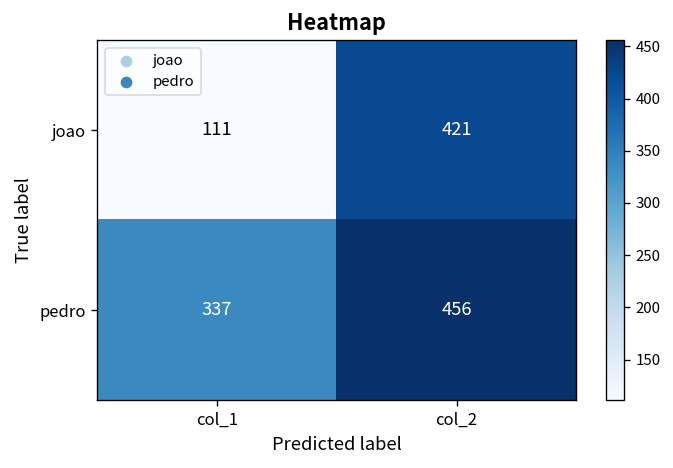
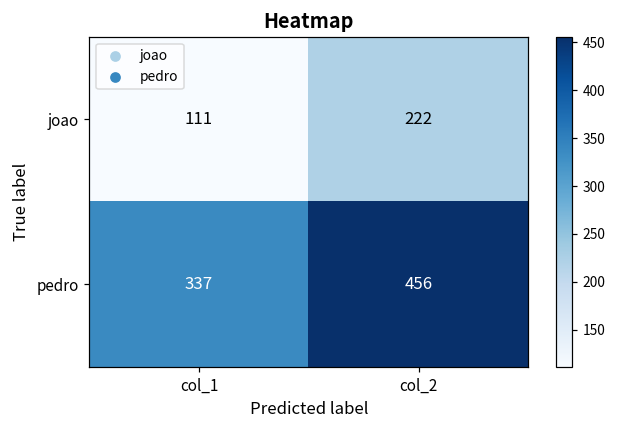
  {
    "joao": {
      "col_1": 111,
-     "col_2": 421
+     "col_2": 222
    },
    "pedro": {
      "col_1": 337,
      "col_2": 456
    }
  }
